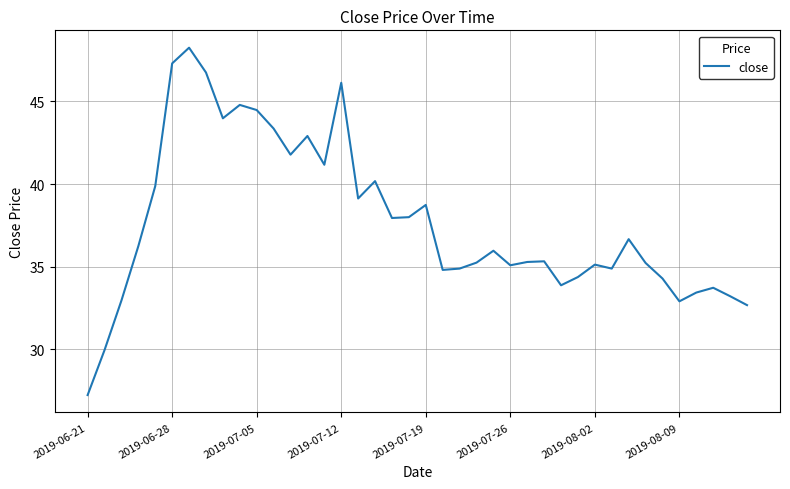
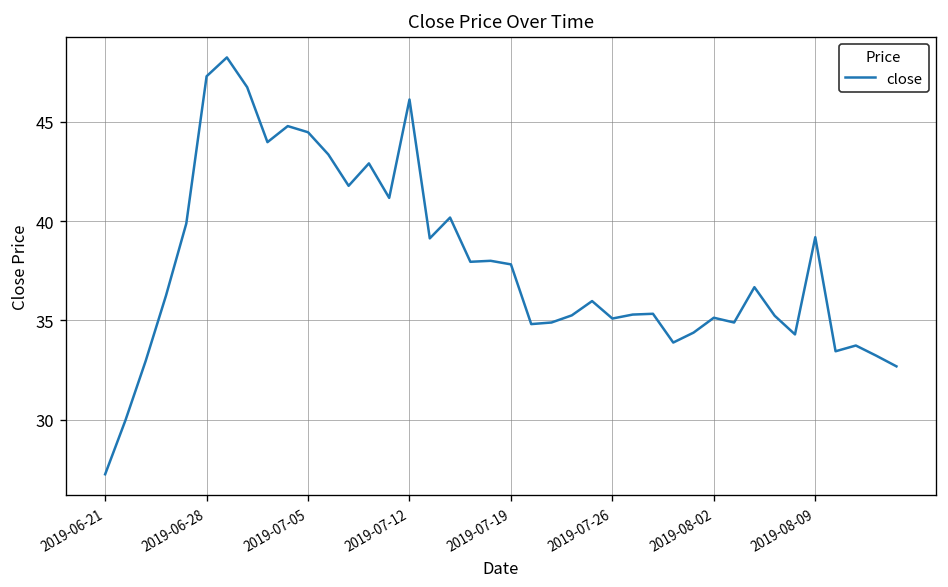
  {
    "2019-06-21": 27.2,
    "2019-06-28": 47.3,
    "2019-07-05": 44.5,
    "2019-07-12": 46.1,
-   "2019-07-19": 38.7,
+   "2019-07-19": 37.8,
    "2019-07-26": 35.1,
    "2019-08-02": 35.1,
-   "2019-08-09": 32.9
+   "2019-08-09": 39.2
  }
